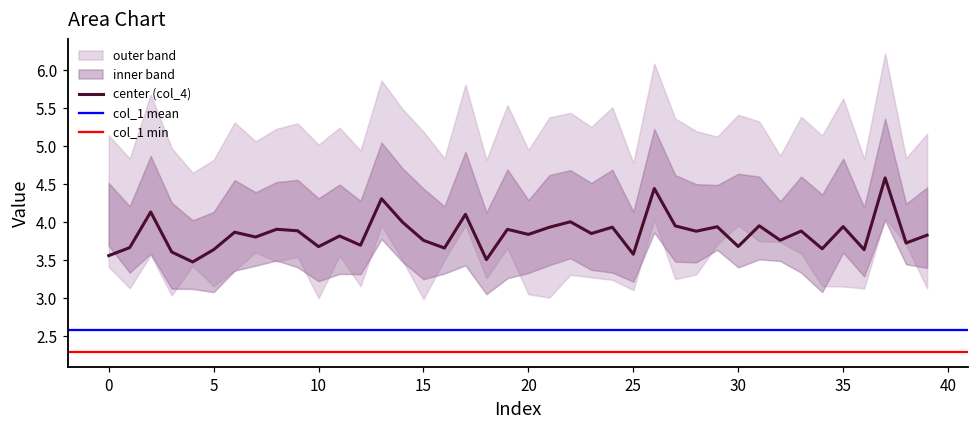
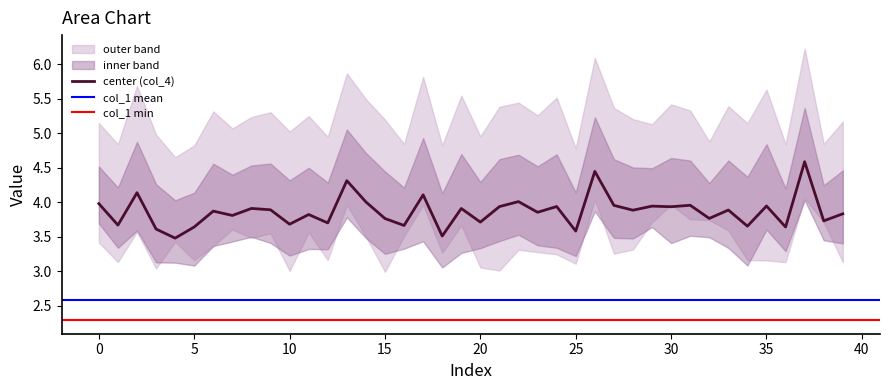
  {
    "center (col_4)": {
-     "0": 3.6,
+     "0": 4.0,
      "5": 3.6,
      "10": 3.7,
      "15": 3.8,
-     "20": 3.8,
+     "20": 3.7,
      "25": 3.6,
-     "30": 3.7,
+     "30": 3.9,
      "35": 3.9
    }
  }
